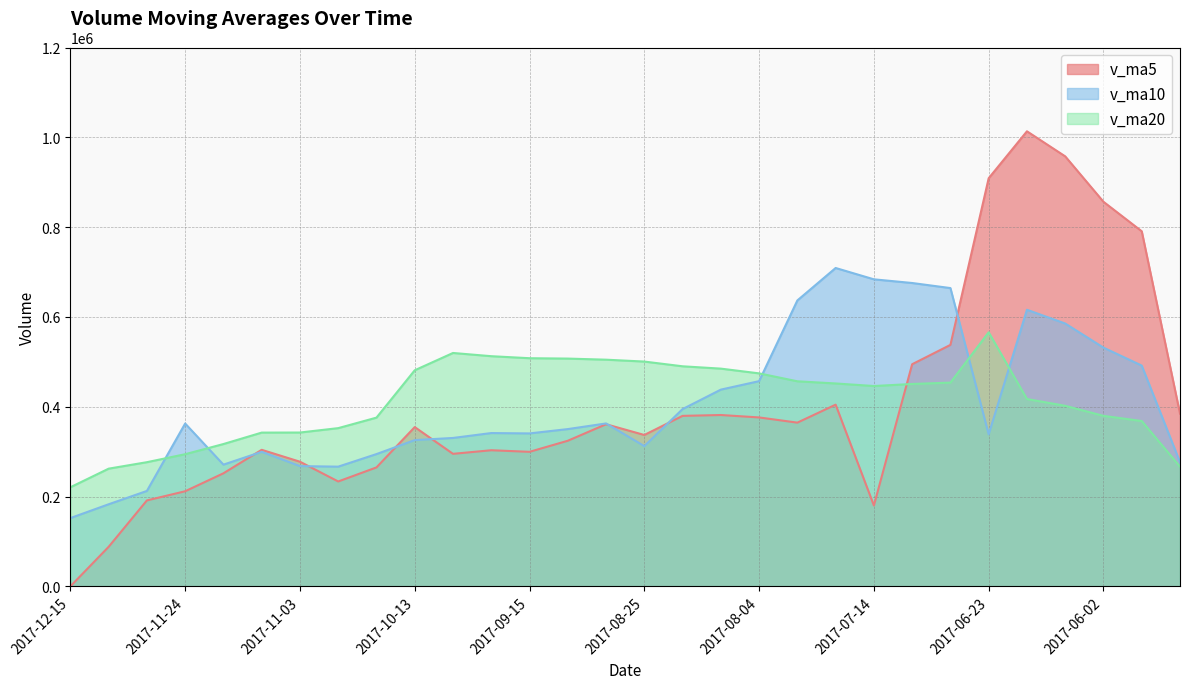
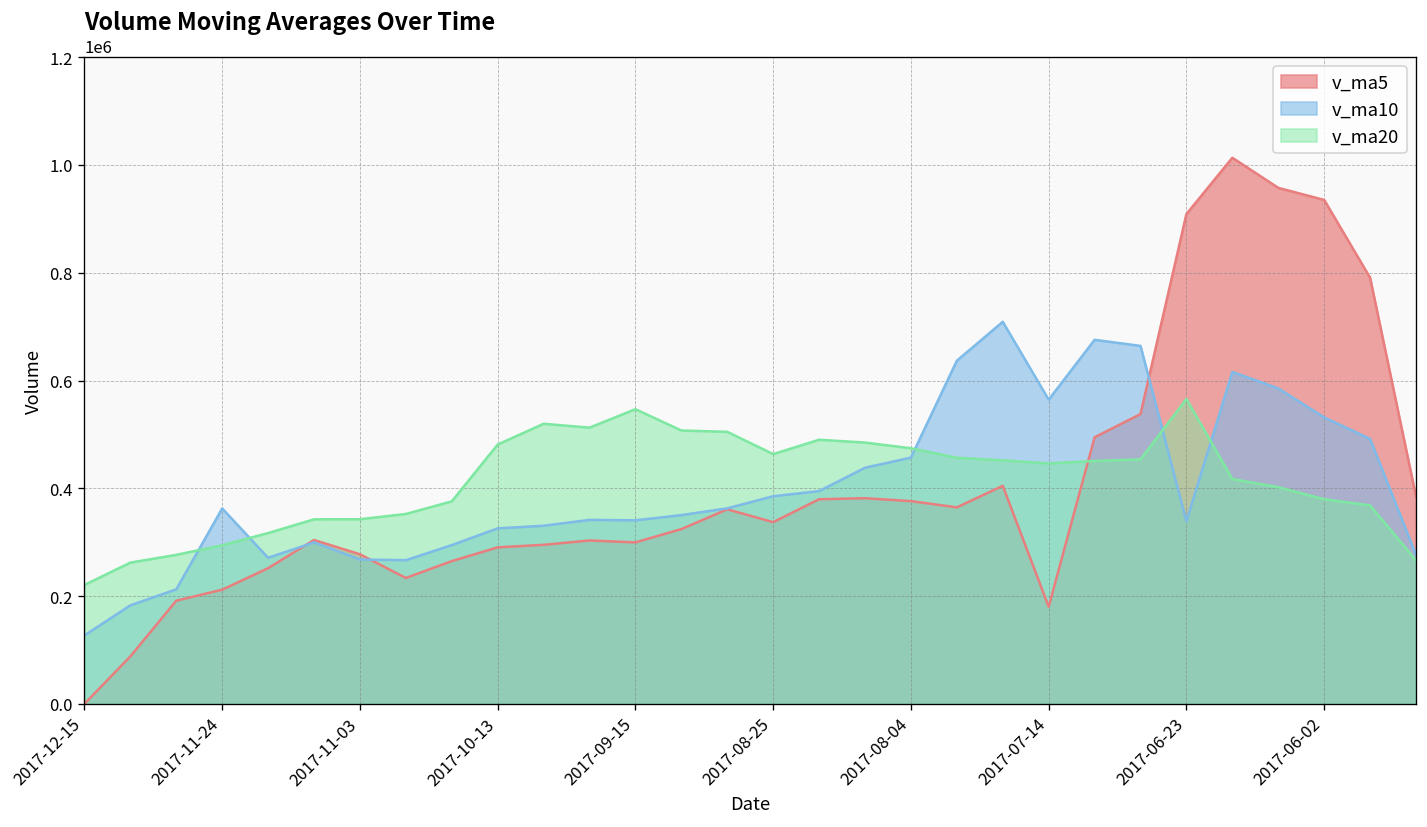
  {
    "v_ma5": {
      "2017-12-15": 0,
      "2017-11-24": 210000,
      "2017-11-03": 280000,
-     "2017-10-13": 350000,
+     "2017-10-13": 290000,
      "2017-09-15": 300000,
      "2017-08-25": 340000,
      "2017-08-04": 380000,
      "2017-07-14": 180000,
      "2017-06-23": 910000,
-     "2017-06-02": 860000
+     "2017-06-02": 940000
    },
    "v_ma10": {
-     "2017-12-15": 150000,
+     "2017-12-15": 130000,
      "2017-11-24": 360000,
      "2017-11-03": 270000,
      "2017-10-13": 330000,
      "2017-09-15": 340000,
-     "2017-08-25": 310000,
+     "2017-08-25": 390000,
      "2017-08-04": 460000,
-     "2017-07-14": 680000,
+     "2017-07-14": 560000,
      "2017-06-23": 340000,
      "2017-06-02": 530000
    },
    "v_ma20": {
      "2017-12-15": 220000,
      "2017-11-24": 290000,
      "2017-11-03": 340000,
      "2017-10-13": 480000,
-     "2017-09-15": 510000,
-     "2017-08-25": 500000,
+     "2017-09-15": 550000,
+     "2017-08-25": 460000,
      "2017-08-04": 470000,
      "2017-07-14": 450000,
      "2017-06-23": 570000,
      "2017-06-02": 380000
    }
  }
